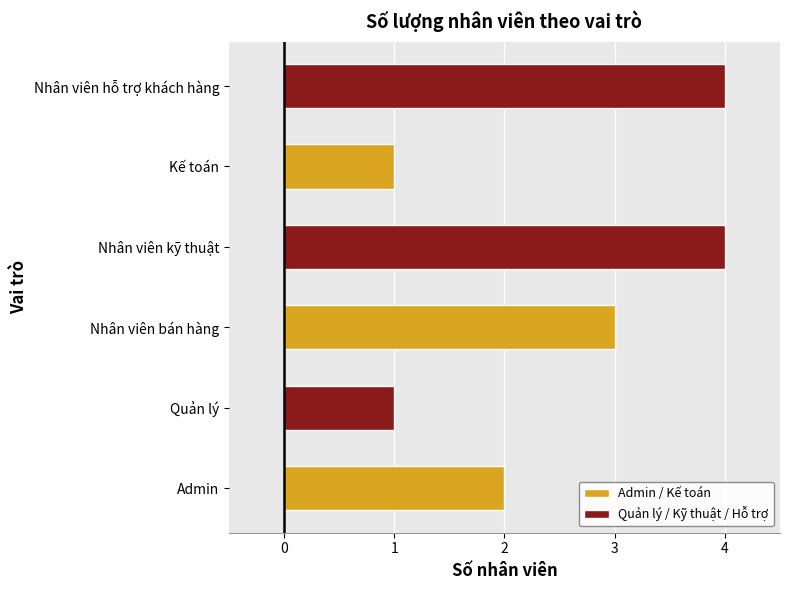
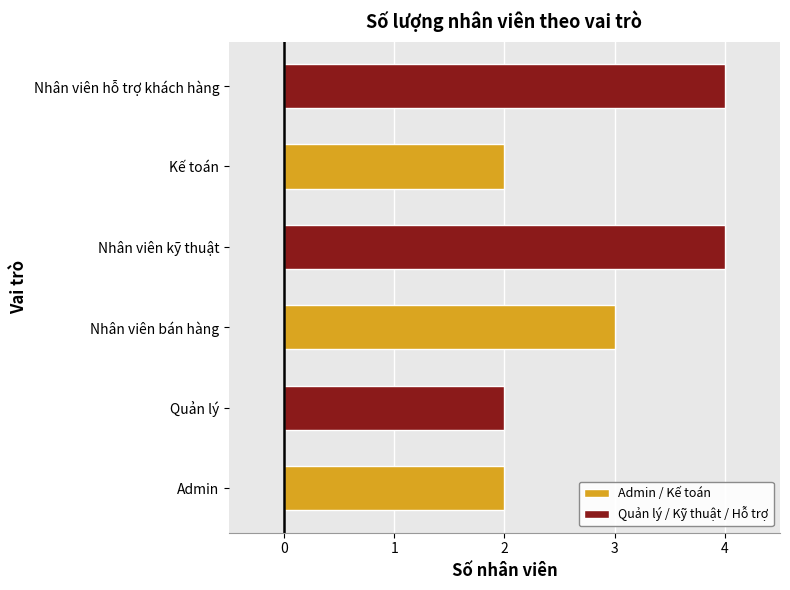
  {
    "Nhân viên hỗ trợ khách hàng": 4,
-   "Kế toán": 1,
+   "Kế toán": 2,
    "Nhân viên kỹ thuật": 4,
    "Nhân viên bán hàng": 3,
-   "Quản lý": 1,
+   "Quản lý": 2,
    "Admin": 2
  }
